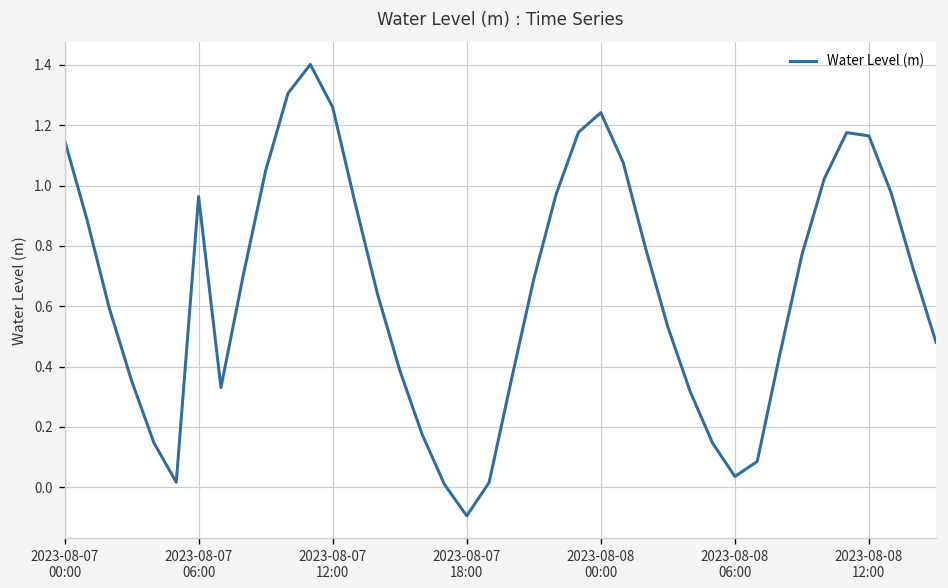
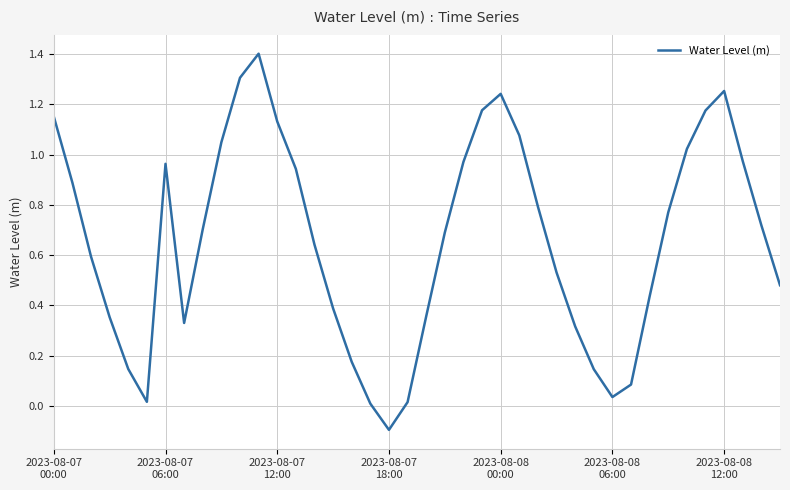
  {
    "2023-08-07 00:00": 1.15,
    "2023-08-07 06:00": 0.96,
-   "2023-08-07 12:00": 1.26,
+   "2023-08-07 12:00": 1.13,
    "2023-08-07 18:00": -0.10,
    "2023-08-08 00:00": 1.24,
    "2023-08-08 06:00": 0.04,
-   "2023-08-08 12:00": 1.16
+   "2023-08-08 12:00": 1.25
  }
